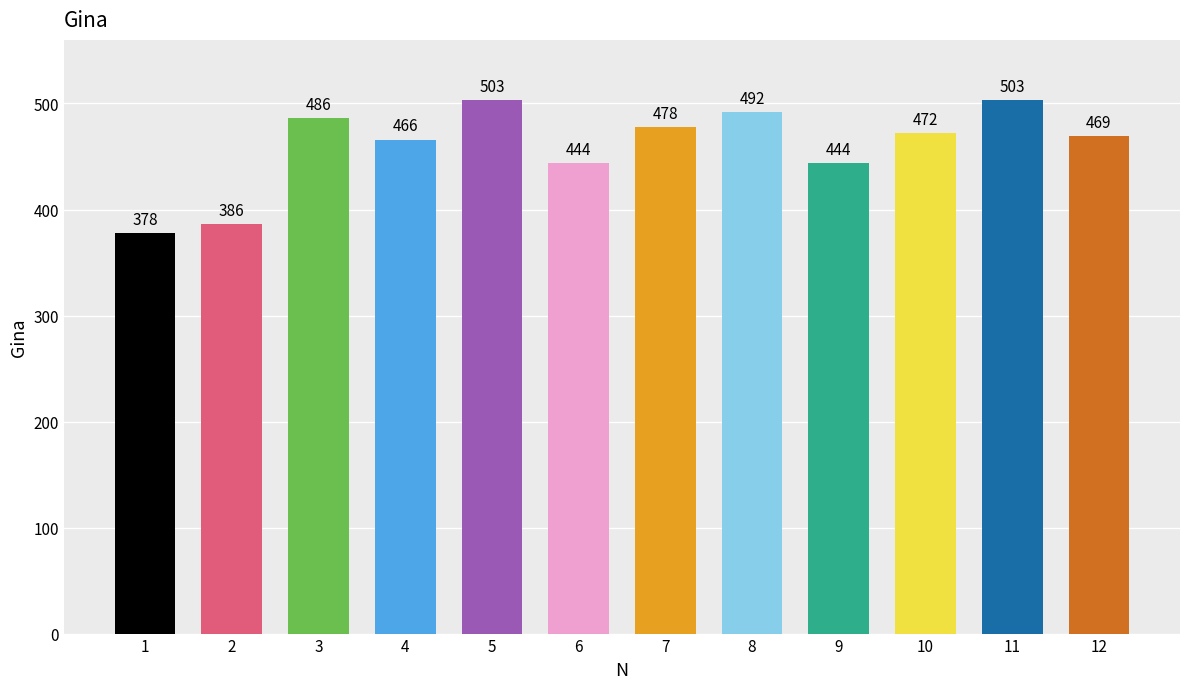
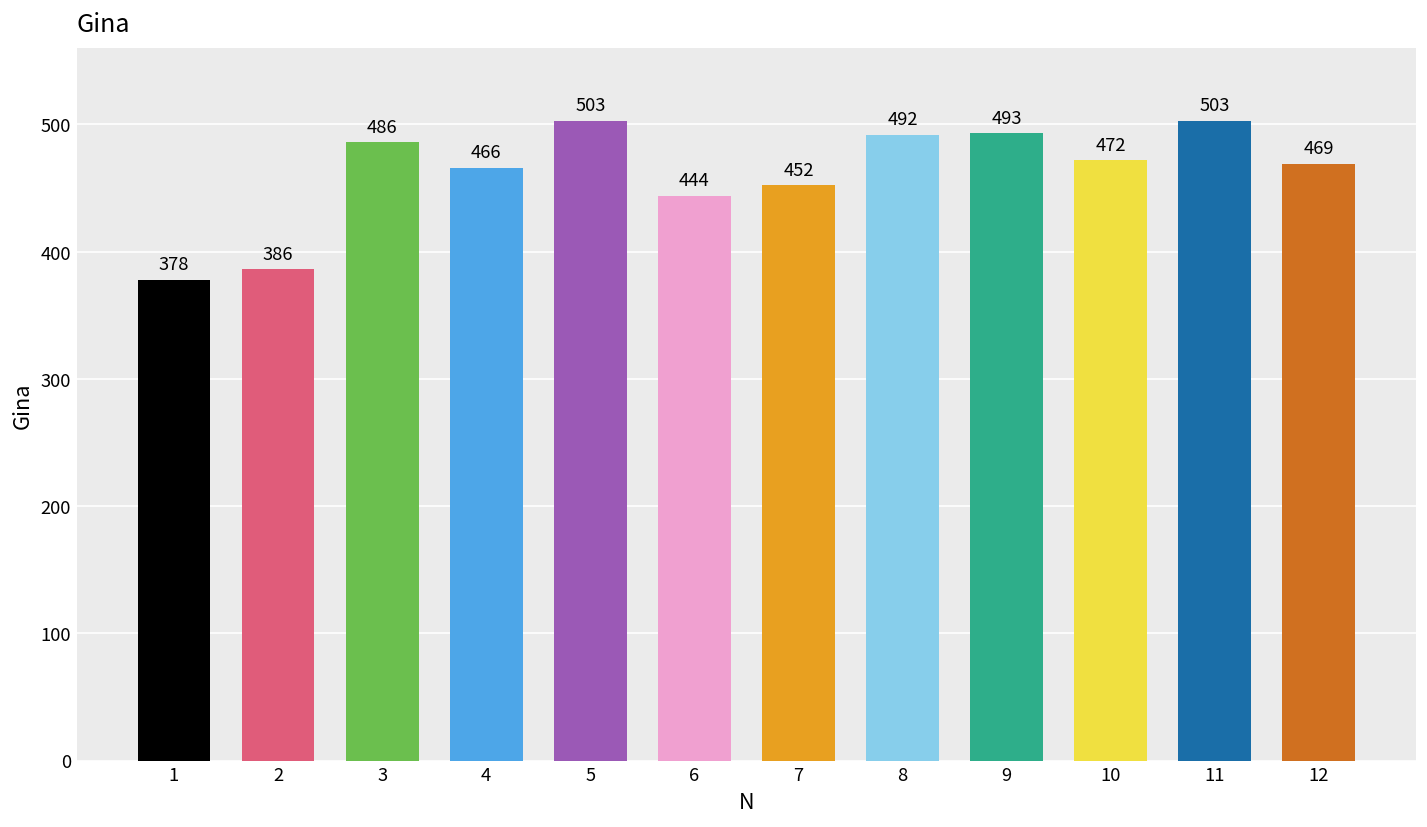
  {
    "1": 378,
    "2": 386,
    "3": 486,
    "4": 466,
    "5": 503,
    "6": 444,
-   "7": 478,
+   "7": 452,
    "8": 492,
-   "9": 444,
+   "9": 493,
    "10": 472,
    "11": 503,
    "12": 469
  }
